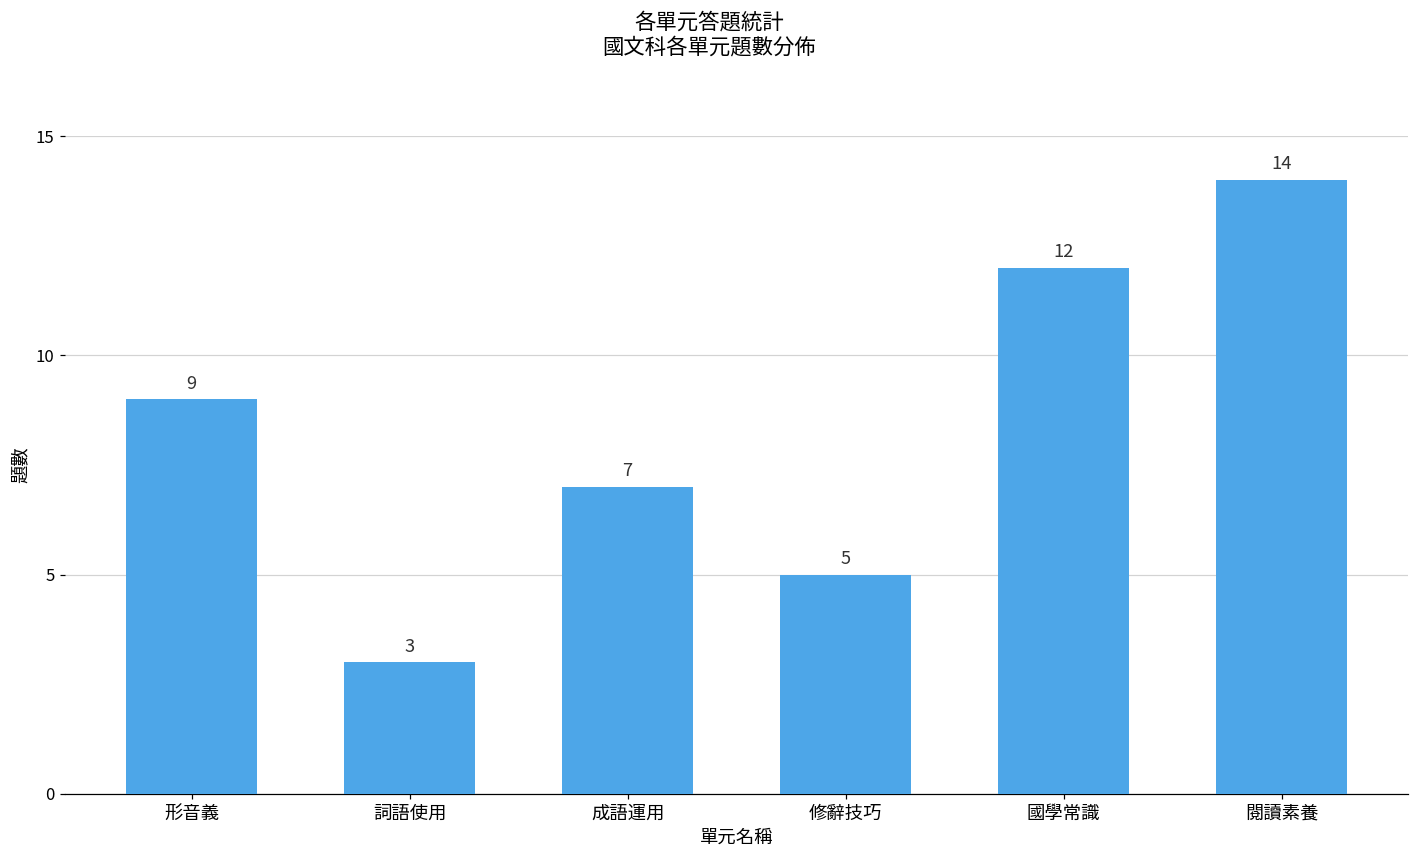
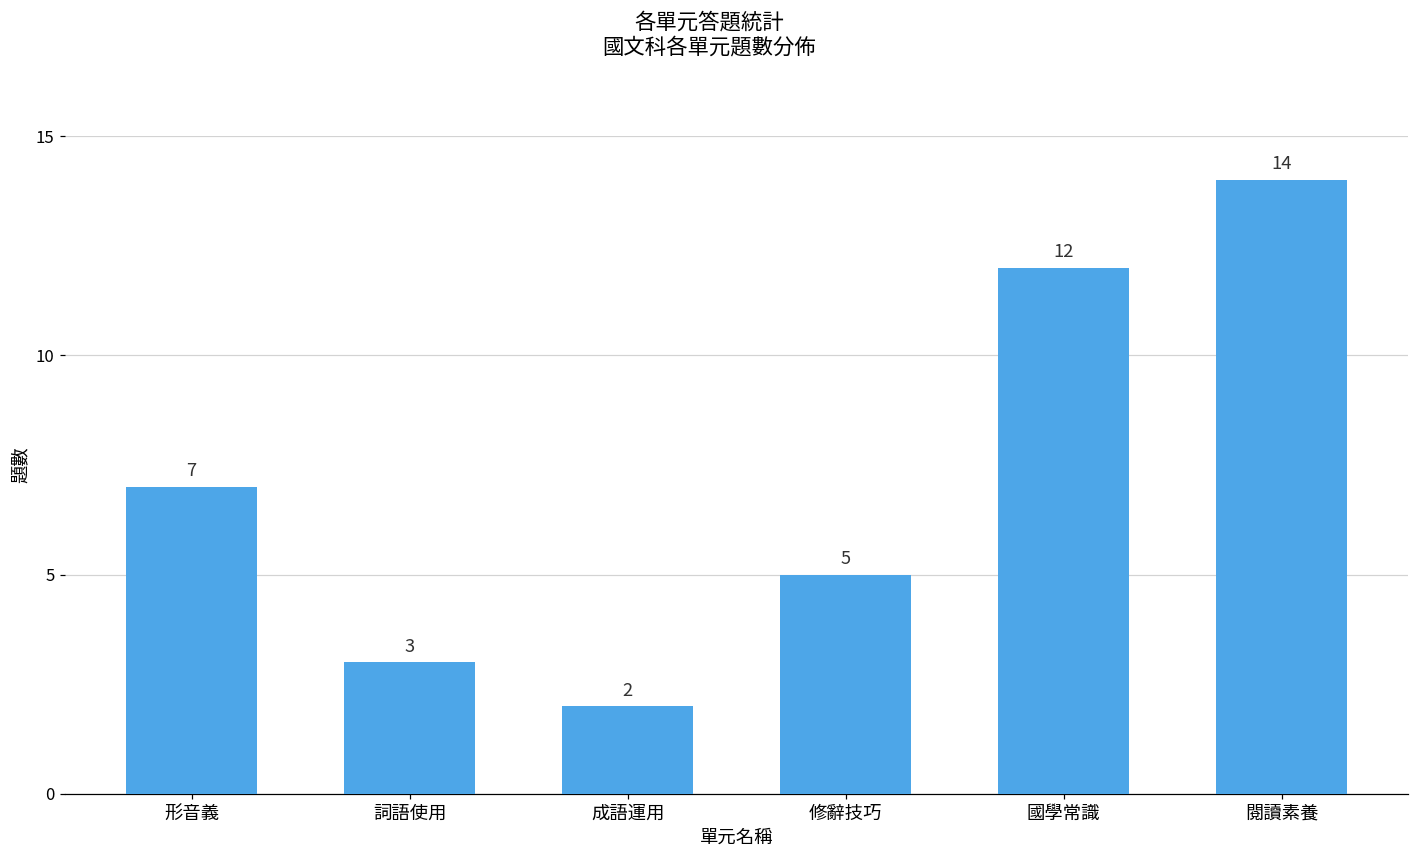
  {
-   "形音義": 9,
+   "形音義": 7,
    "詞語使用": 3,
-   "成語運用": 7,
+   "成語運用": 2,
    "修辭技巧": 5,
    "國學常識": 12,
    "閱讀素養": 14
  }
